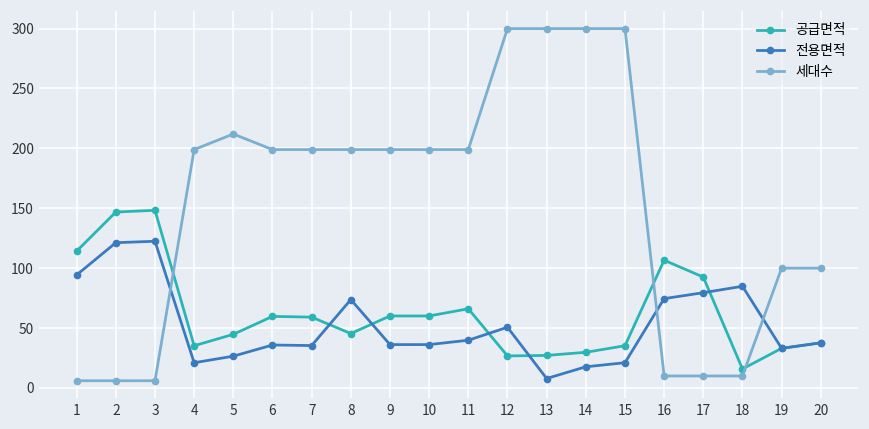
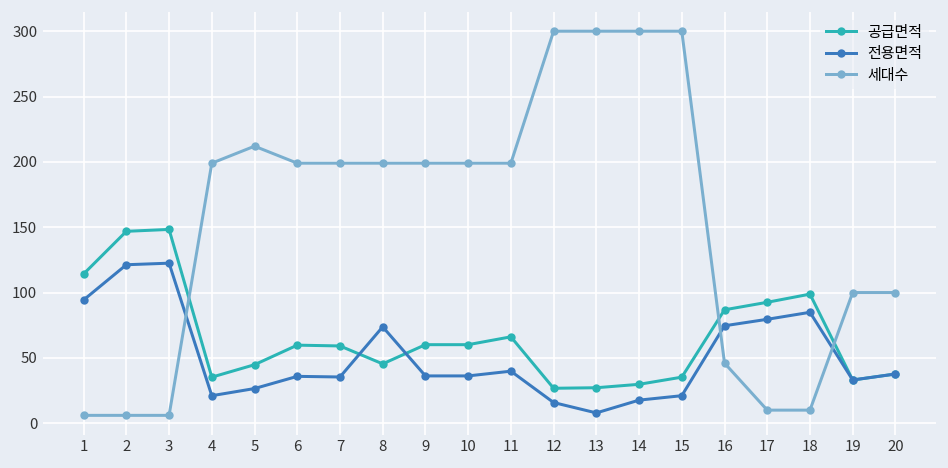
  {
    "공급면적": {
      "1": 114,
      "2": 147,
      "3": 148,
      "4": 35,
      "5": 45,
      "6": 60,
      "7": 59,
      "8": 45,
      "9": 60,
      "10": 60,
      "11": 66,
      "12": 27,
      "13": 27,
      "14": 30,
      "15": 35,
-     "16": 107,
+     "16": 87,
      "17": 93,
-     "18": 16
+     "18": 99
    },
    "전용면적": {
      "1": 94,
      "2": 121,
      "3": 122,
      "4": 21,
      "5": 27,
      "6": 36,
      "7": 35,
      "8": 74,
      "9": 36,
      "10": 36,
      "11": 40,
-     "12": 51,
+     "12": 16,
      "13": 8,
      "14": 18,
      "15": 21,
      "16": 75,
      "17": 80,
      "18": 85
    },
    "세대수": {
      "1": 6,
      "2": 6,
      "3": 6,
      "4": 199,
      "5": 212,
      "6": 199,
      "7": 199,
      "8": 199,
      "9": 199,
      "10": 199,
      "11": 199,
      "12": 300,
      "13": 300,
      "14": 300,
      "15": 300,
-     "16": 10,
+     "16": 46,
      "17": 10,
      "18": 10,
      "19": 100,
      "20": 100
    }
  }
